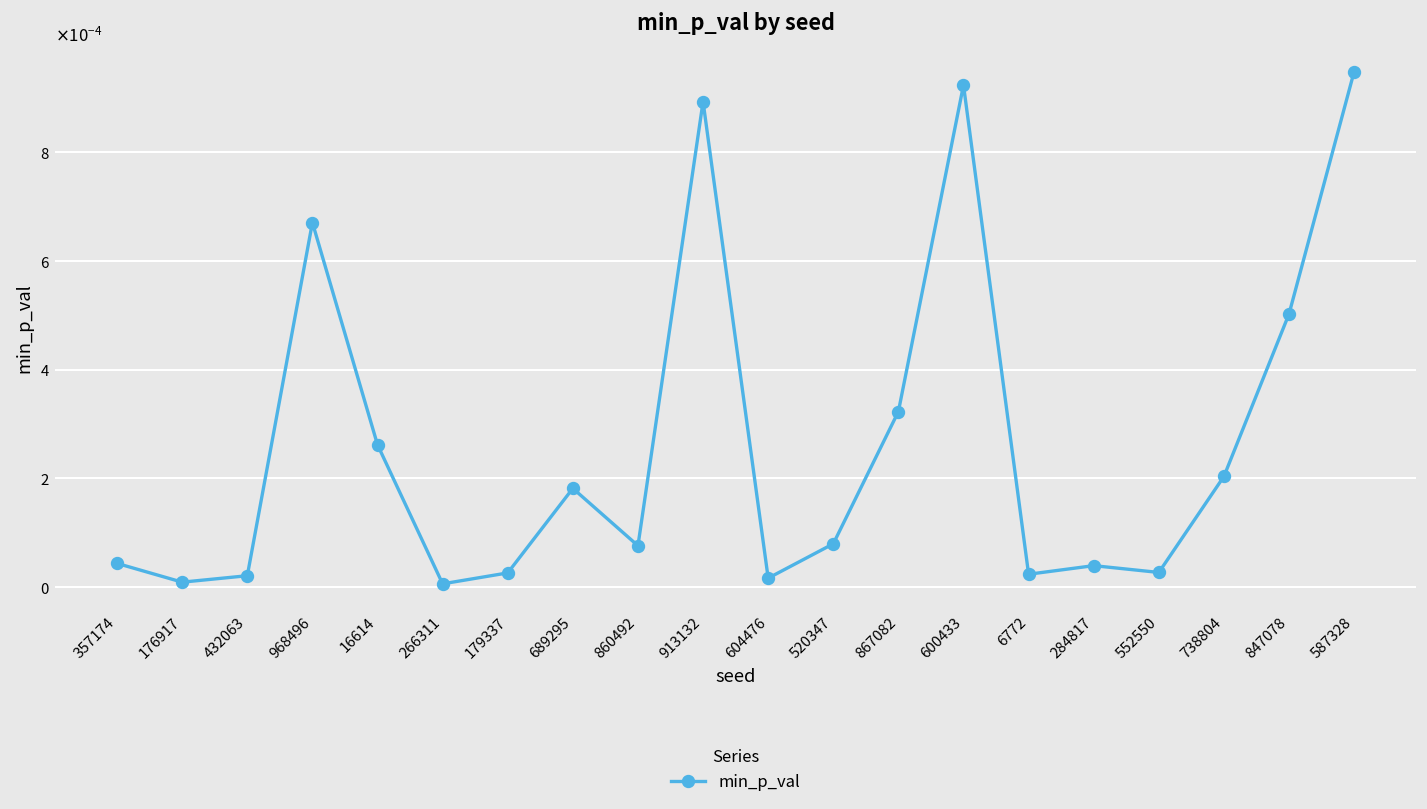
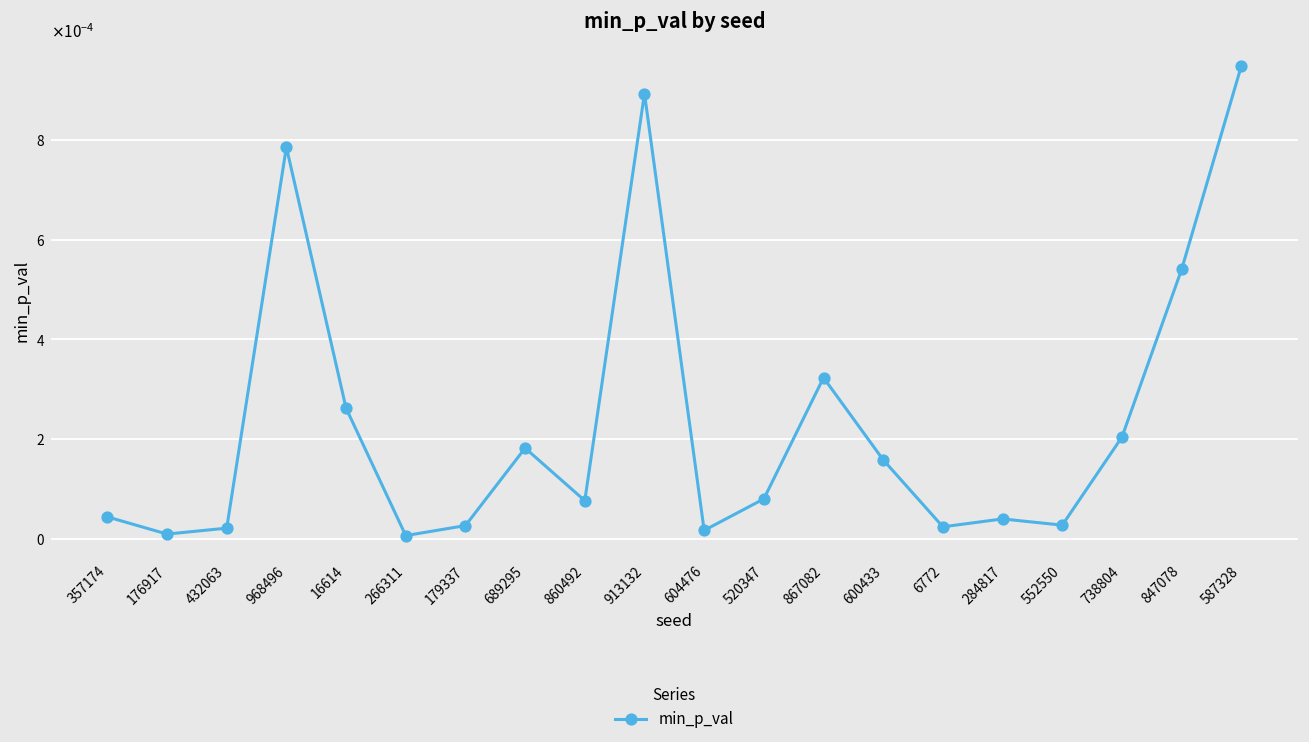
  {
    "357174": 0.00004,
    "176917": 0.00001,
    "432063": 0.00002,
-   "968496": 0.00067,
+   "968496": 0.00079,
    "16614": 0.00026,
    "266311": 0.00001,
    "179337": 0.00003,
    "689295": 0.00018,
    "860492": 0.00008,
    "913132": 0.00089,
    "604476": 0.00002,
    "520347": 0.00008,
    "867082": 0.00032,
-   "600433": 0.00092,
+   "600433": 0.00016,
    "6772": 0.00002,
    "284817": 0.00004,
    "552550": 0.00003,
    "738804": 0.00020,
-   "847078": 0.00050,
+   "847078": 0.00054,
    "587328": 0.00095
  }
